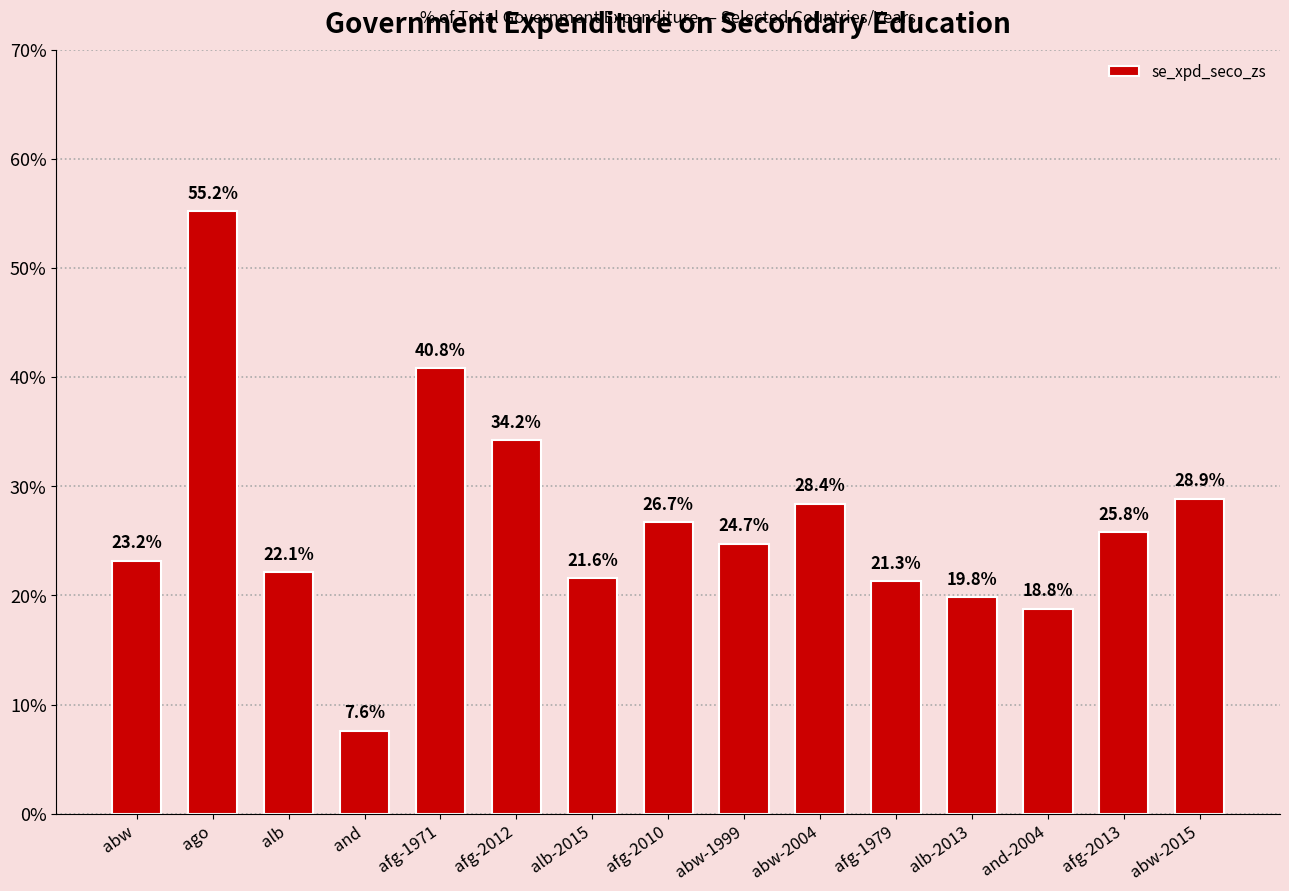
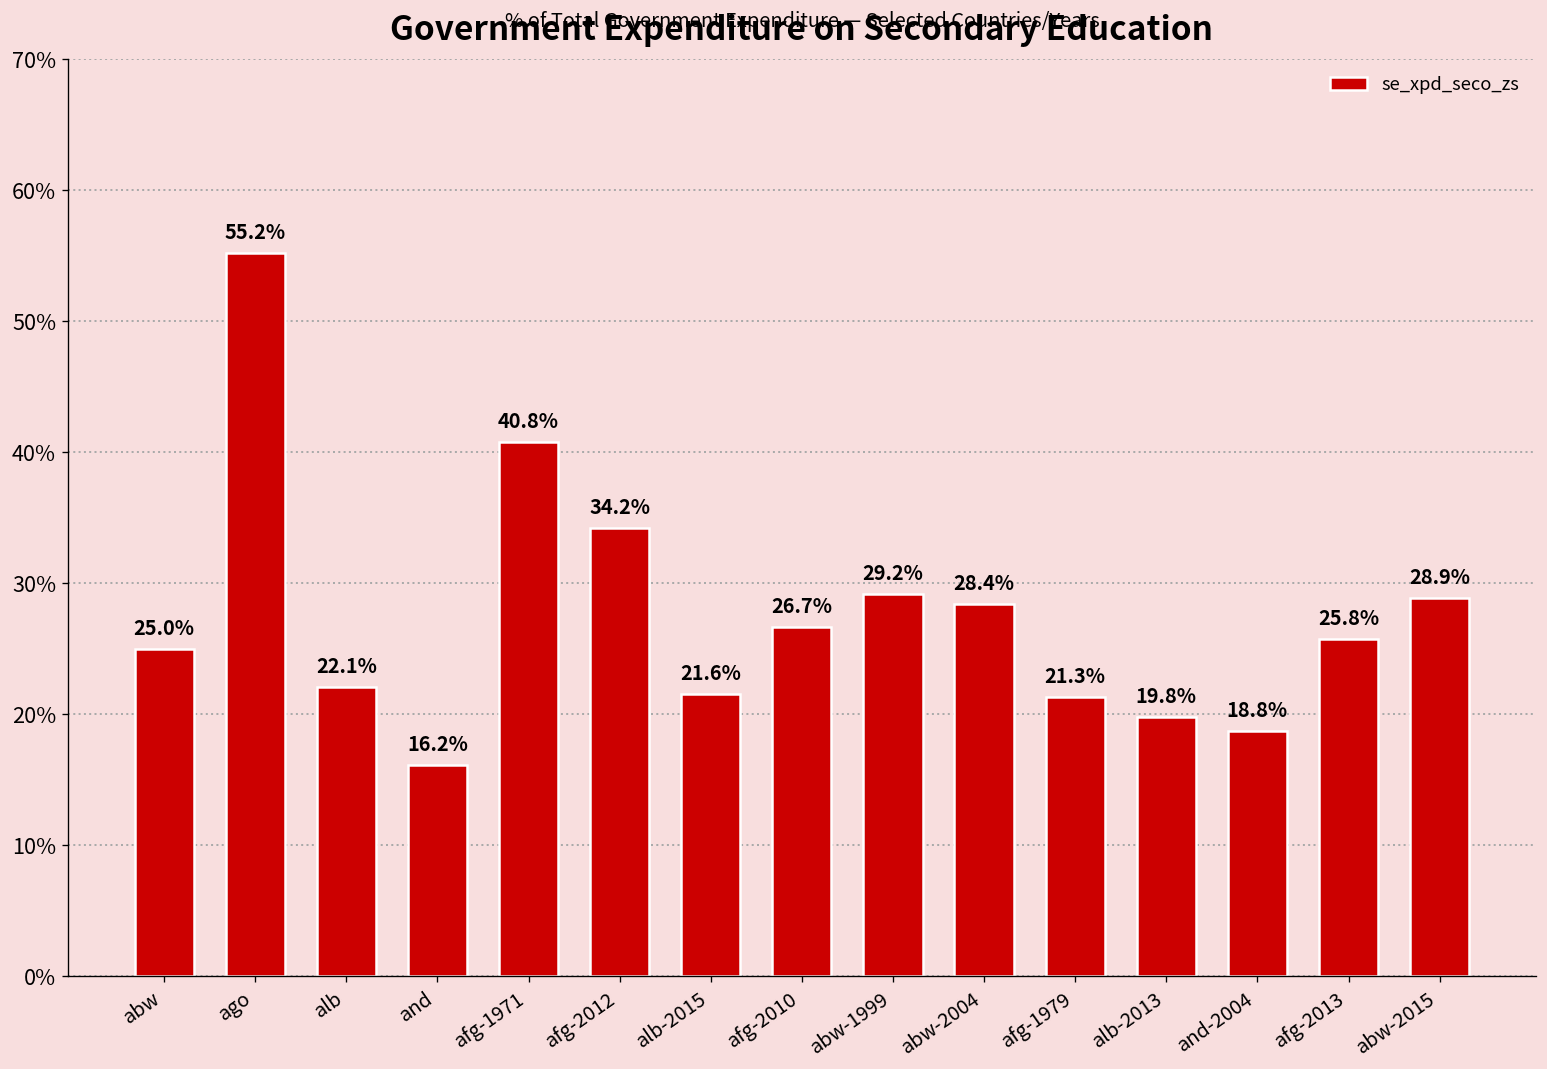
  {
-   "abw": "23.2%",
+   "abw": "25.0%",
    "ago": "55.2%",
    "alb": "22.1%",
-   "and": "7.6%",
+   "and": "16.2%",
    "afg-1971": "40.8%",
    "afg-2012": "34.2%",
    "alb-2015": "21.6%",
    "afg-2010": "26.7%",
-   "abw-1999": "24.7%",
+   "abw-1999": "29.2%",
    "abw-2004": "28.4%",
    "afg-1979": "21.3%",
    "alb-2013": "19.8%",
    "and-2004": "18.8%",
    "afg-2013": "25.8%",
    "abw-2015": "28.9%"
  }
